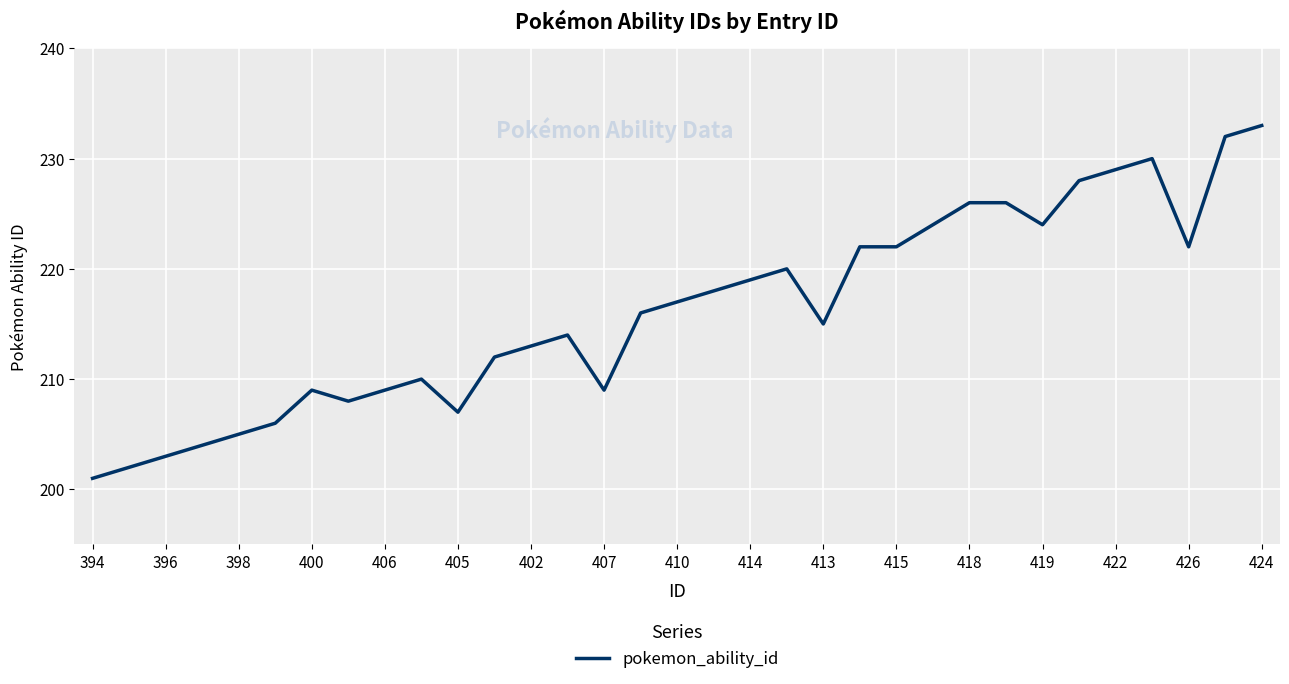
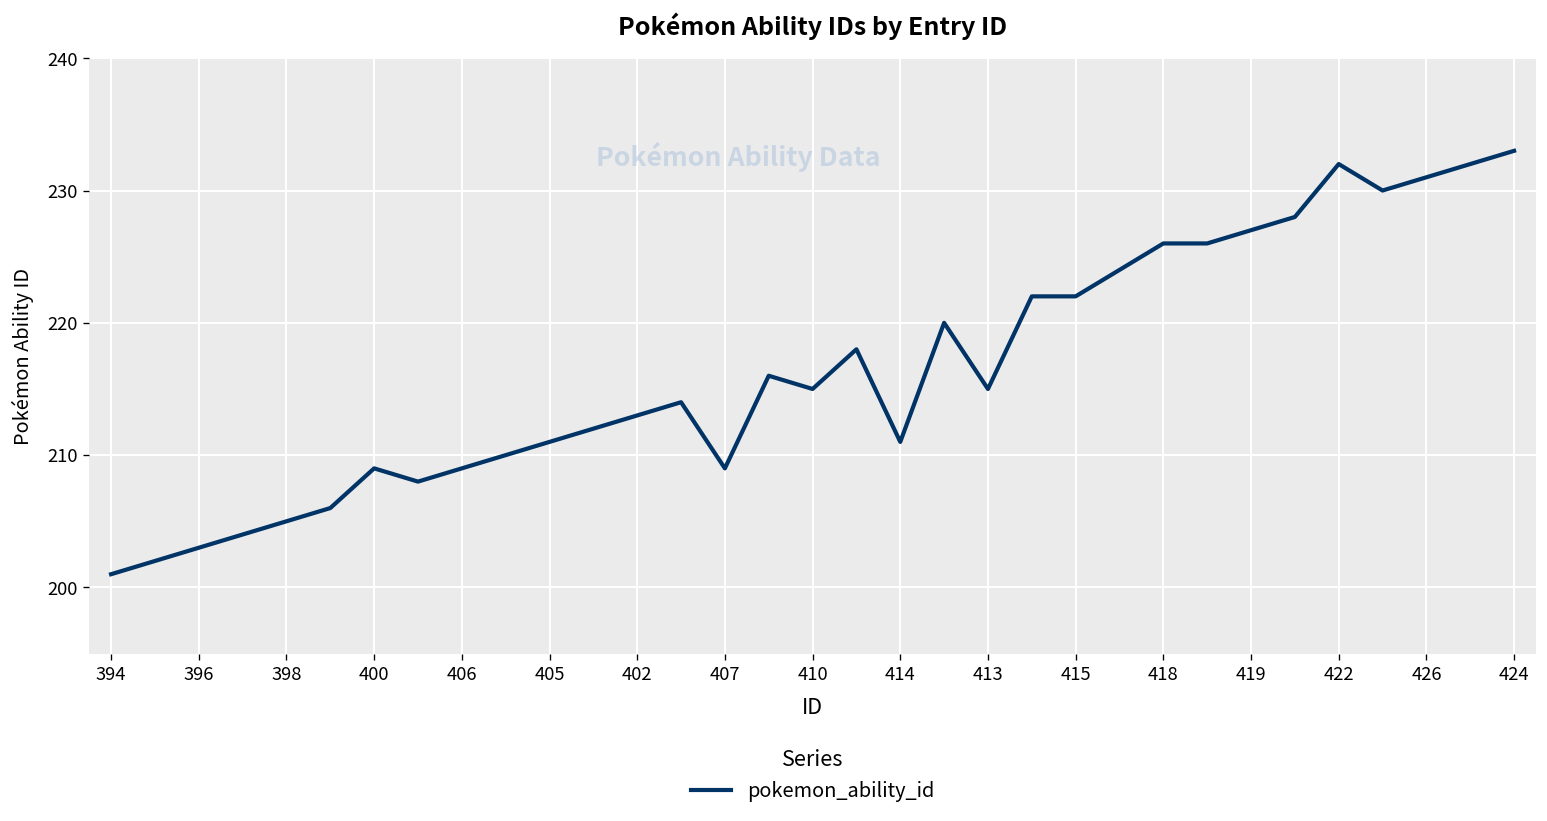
  {
    "394": 201,
    "396": 203,
    "398": 205,
    "400": 209,
    "406": 209,
-   "405": 207,
+   "405": 211,
    "402": 213,
    "407": 209,
-   "410": 217,
-   "414": 219,
+   "410": 215,
+   "414": 211,
    "413": 215,
    "415": 222,
    "418": 226,
-   "419": 224,
-   "422": 229,
-   "426": 222,
+   "419": 227,
+   "422": 232,
+   "426": 231,
    "424": 233
  }
